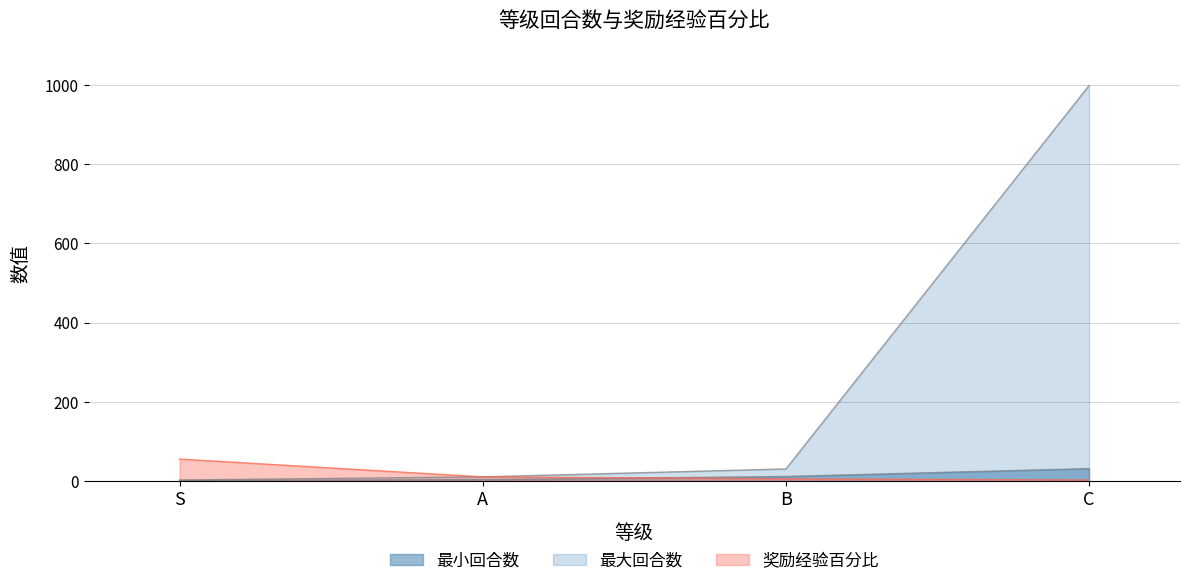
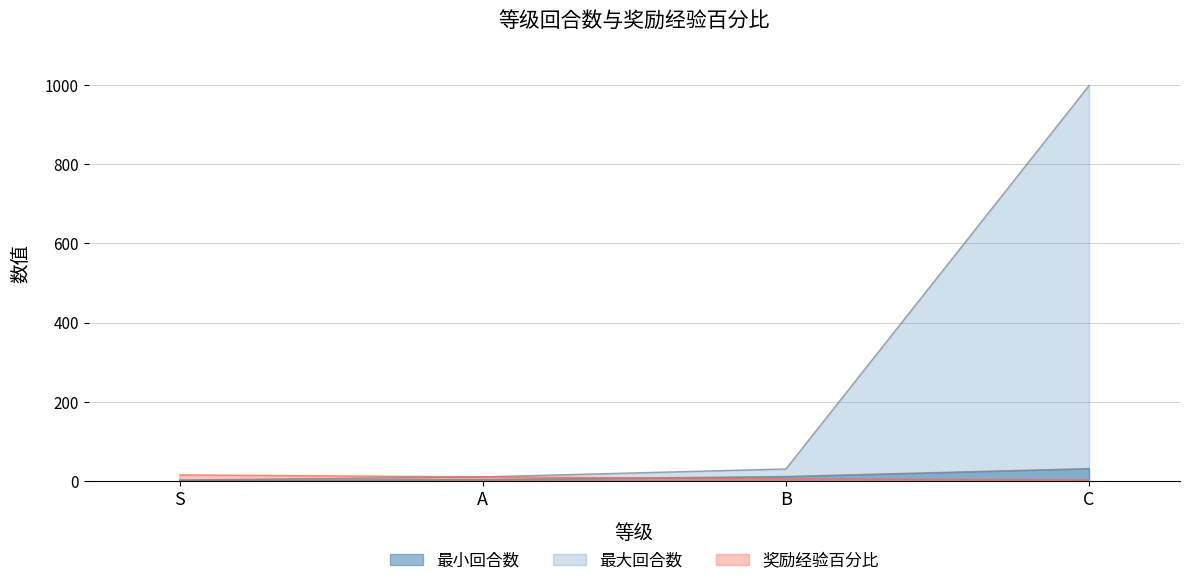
  {
    "奖励经验百分比": {
-     "S": 60,
+     "S": 20,
      "C": 0
    }
  }
